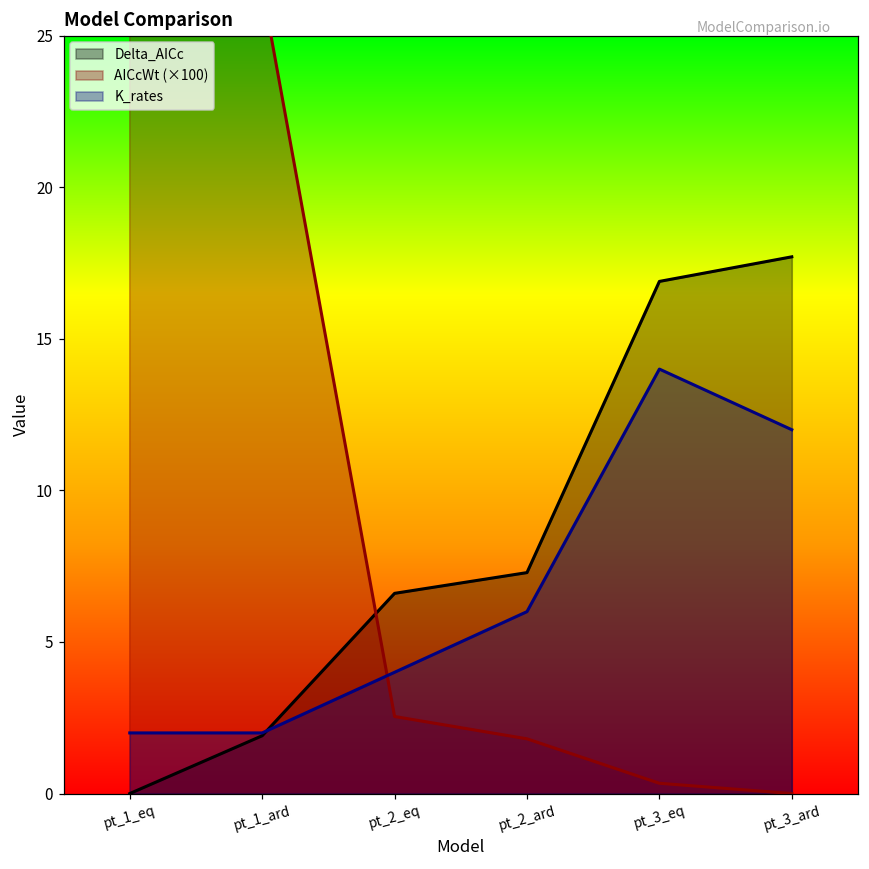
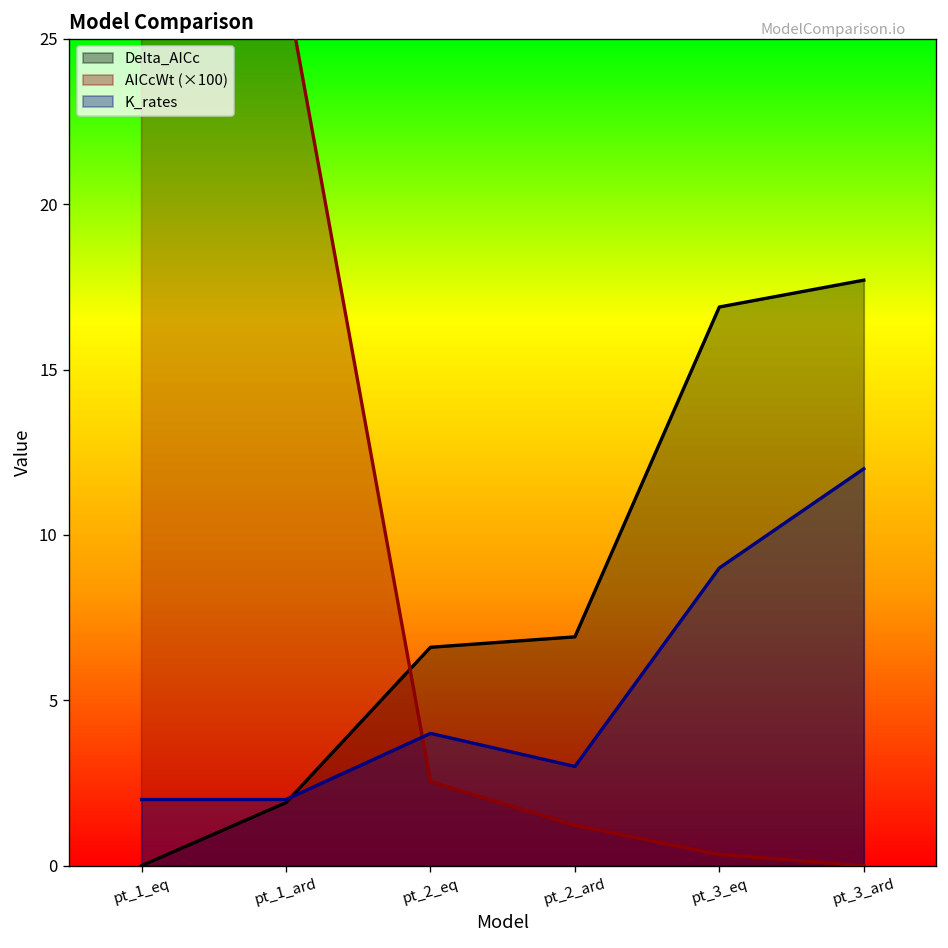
  {
    "Delta_AICc": {
      "pt_1_eq": 0.0,
      "pt_1_ard": 1.9,
      "pt_2_eq": 6.6,
-     "pt_2_ard": 7.3,
+     "pt_2_ard": 6.9,
      "pt_3_eq": 16.9,
      "pt_3_ard": 17.7
    },
    "AICcWt (×100)": {
      "pt_2_eq": 2.5,
-     "pt_2_ard": 1.8,
+     "pt_2_ard": 1.2,
      "pt_3_eq": 0.3,
      "pt_3_ard": 0.0
    },
    "K_rates": {
      "pt_1_eq": 2,
      "pt_1_ard": 2,
      "pt_2_eq": 4,
-     "pt_2_ard": 6,
-     "pt_3_eq": 14,
+     "pt_2_ard": 3,
+     "pt_3_eq": 9,
      "pt_3_ard": 12
    }
  }
